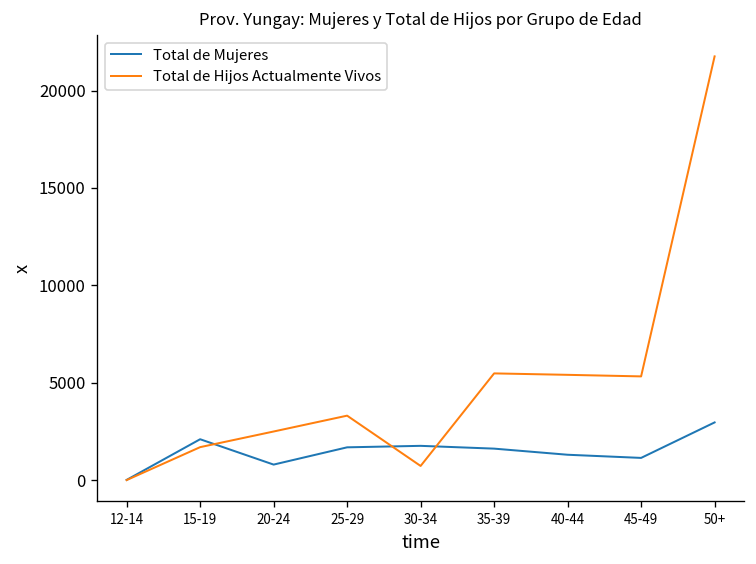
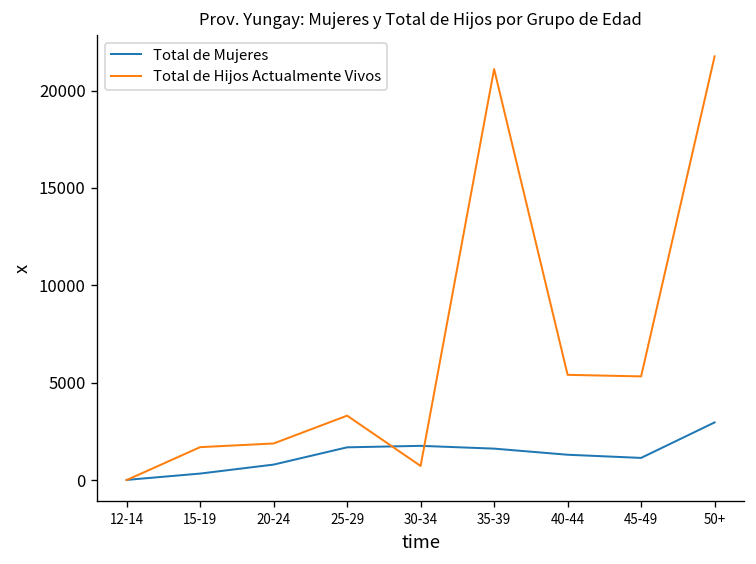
  {
    "Total de Mujeres": {
-     "15-19": 2100,
+     "15-19": 300,
      "20-24": 800,
      "25-29": 1700,
      "30-34": 1800,
      "35-39": 1600,
      "40-44": 1300,
      "45-49": 1100,
      "50+": 3000
    },
    "Total de Hijos Actualmente Vivos": {
      "15-19": 1700,
-     "20-24": 2500,
+     "20-24": 1900,
      "25-29": 3300,
      "30-34": 700,
-     "35-39": 5500,
+     "35-39": 21100,
      "40-44": 5400,
      "45-49": 5300,
      "50+": 21800
    }
  }
